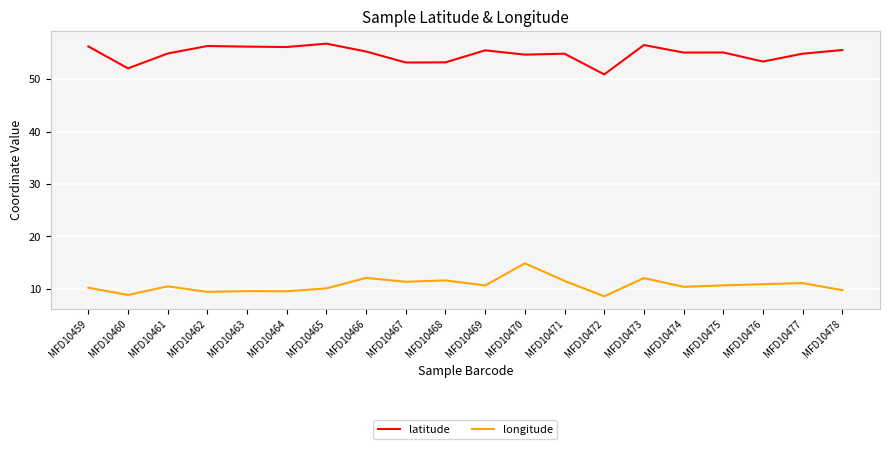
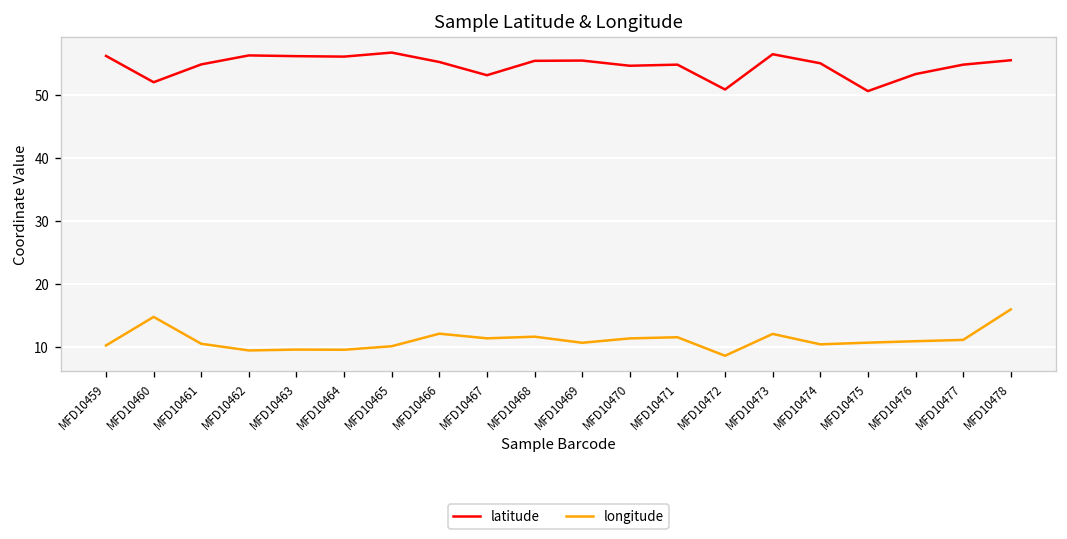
  {
    "latitude": {
      "MFD10459": 56,
      "MFD10460": 52,
      "MFD10461": 55,
      "MFD10462": 56,
      "MFD10463": 56,
      "MFD10464": 56,
      "MFD10465": 57,
      "MFD10466": 55,
      "MFD10467": 53,
-     "MFD10468": 53,
+     "MFD10468": 55,
      "MFD10469": 55,
      "MFD10470": 55,
      "MFD10471": 55,
      "MFD10472": 51,
      "MFD10473": 56,
      "MFD10474": 55,
-     "MFD10475": 55,
+     "MFD10475": 51,
      "MFD10476": 53,
      "MFD10477": 55,
      "MFD10478": 56
    },
    "longitude": {
      "MFD10459": 10,
-     "MFD10460": 9,
+     "MFD10460": 15,
      "MFD10461": 11,
      "MFD10462": 9,
      "MFD10463": 10,
      "MFD10464": 10,
      "MFD10465": 10,
      "MFD10466": 12,
      "MFD10467": 11,
      "MFD10468": 12,
      "MFD10469": 11,
-     "MFD10470": 15,
+     "MFD10470": 11,
      "MFD10471": 12,
      "MFD10472": 9,
      "MFD10473": 12,
      "MFD10474": 10,
      "MFD10475": 11,
      "MFD10476": 11,
      "MFD10477": 11,
-     "MFD10478": 10
+     "MFD10478": 16
    }
  }
